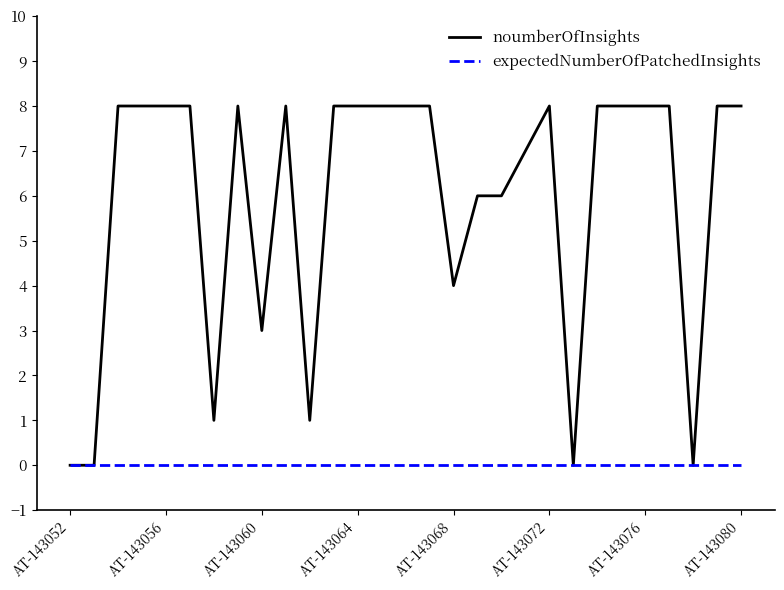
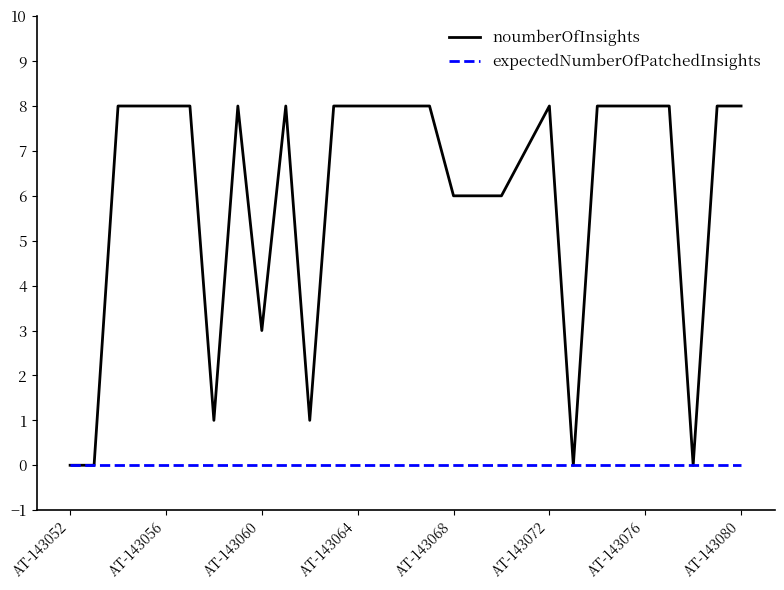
  {
    "noumberOfInsights": {
      "AT-143056": 8,
      "AT-143060": 3,
      "AT-143064": 8,
-     "AT-143068": 4,
+     "AT-143068": 6,
      "AT-143072": 8,
      "AT-143076": 8,
      "AT-143080": 8
    },
    "expectedNumberOfPatchedInsights": {
      "AT-143056": 0,
      "AT-143060": 0,
      "AT-143064": 0,
      "AT-143068": 0,
      "AT-143072": 0,
      "AT-143076": 0,
      "AT-143080": 0
    }
  }
